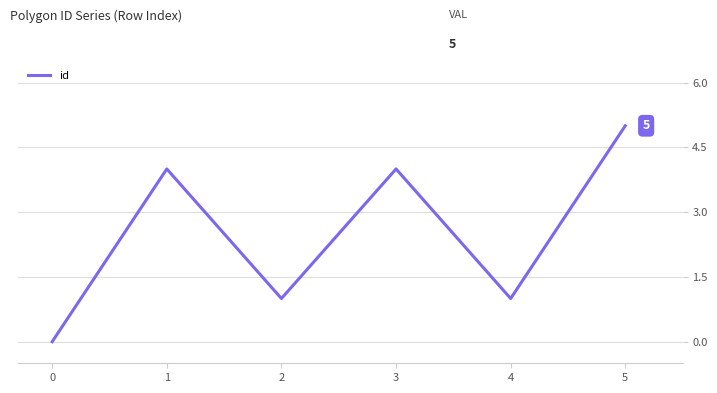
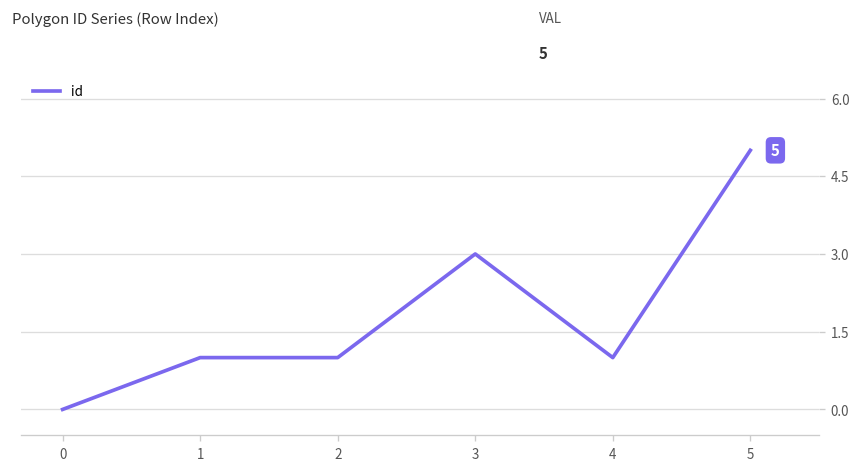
  {
    "0": 0,
-   "1": 4,
+   "1": 1,
    "2": 1,
-   "3": 4,
+   "3": 3,
    "4": 1
  }
